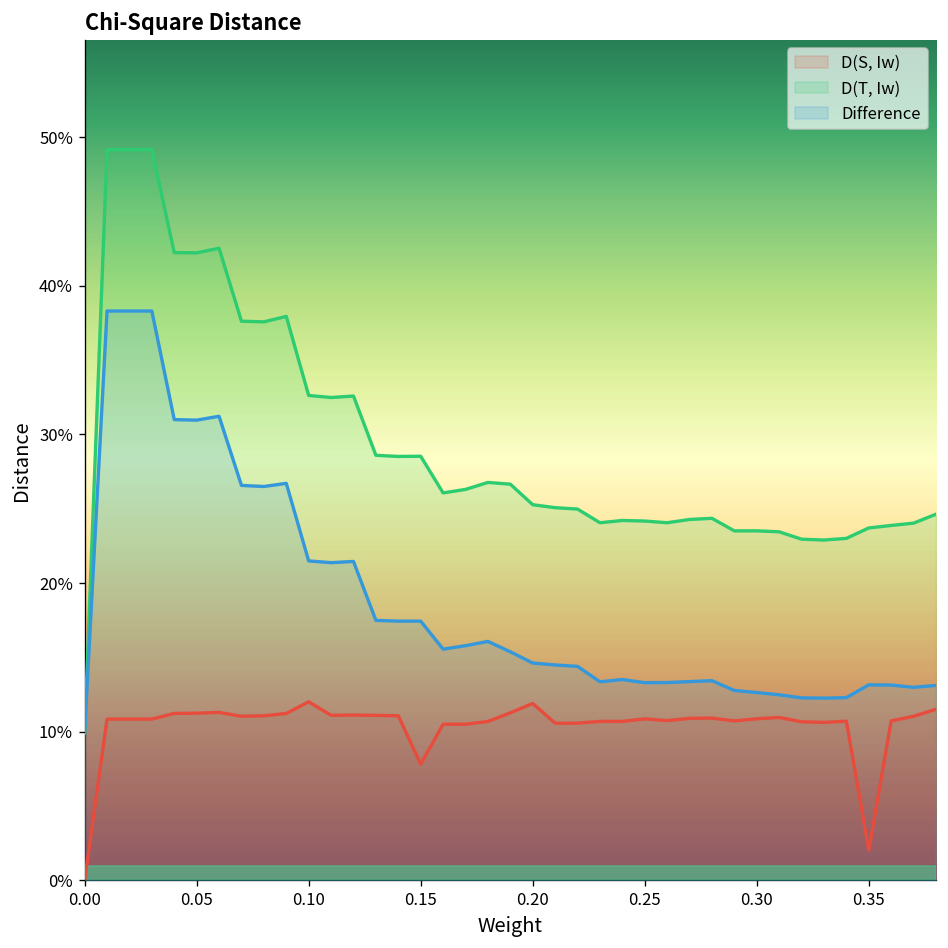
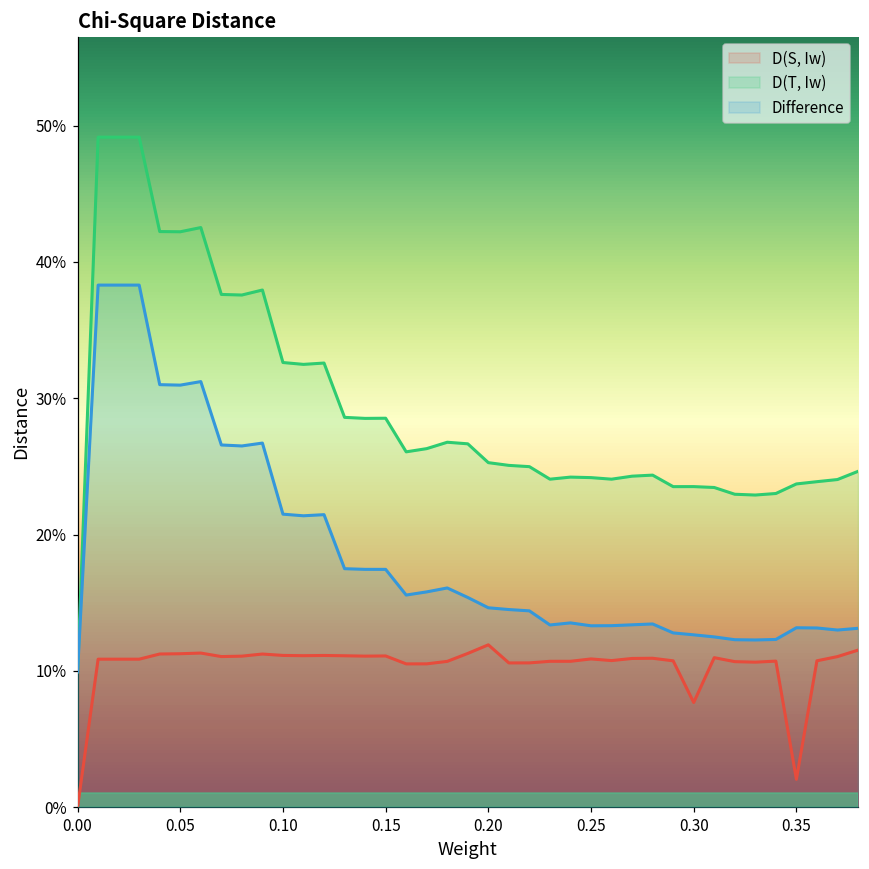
  {
    "D(S, Iw)": {
      "0.05": "11.3%",
-     "0.10": "12.0%",
-     "0.15": "7.8%",
+     "0.10": "11.1%",
+     "0.15": "11.1%",
      "0.20": "11.9%",
      "0.25": "10.9%",
-     "0.30": "10.9%",
+     "0.30": "7.7%",
      "0.35": "2.0%"
    }
  }
